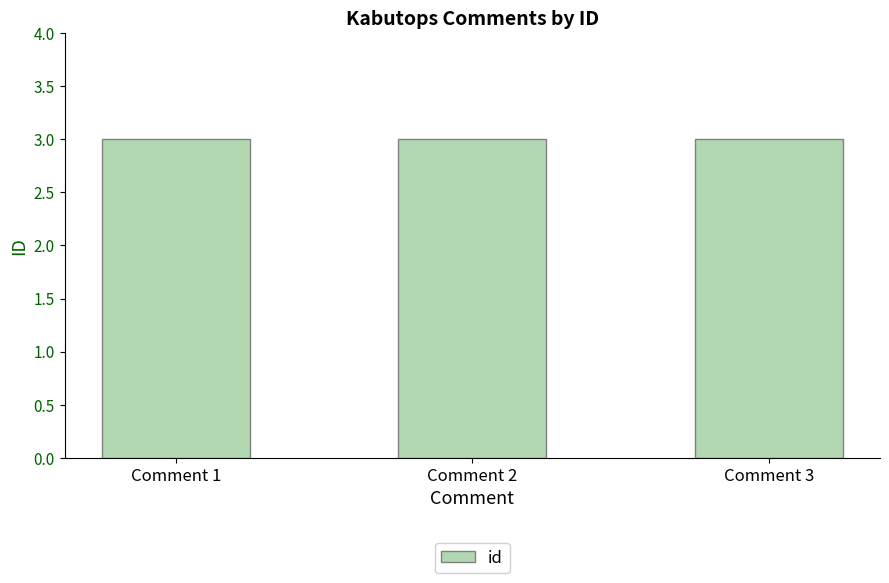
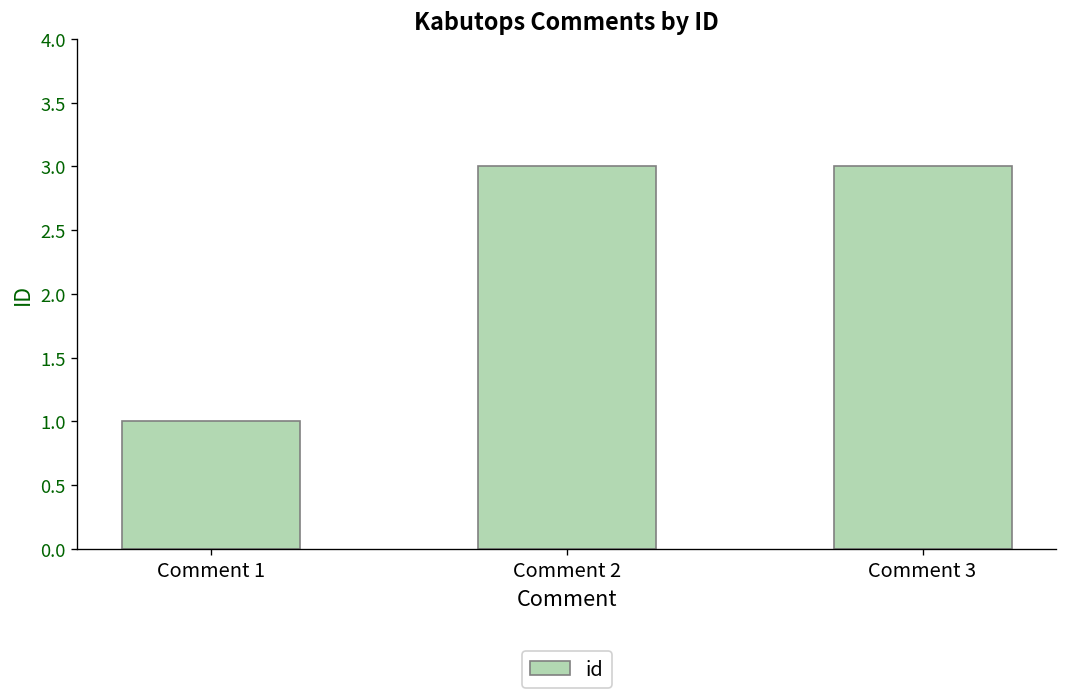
  {
-   "Comment 1": 3,
+   "Comment 1": 1,
    "Comment 2": 3,
    "Comment 3": 3
  }
